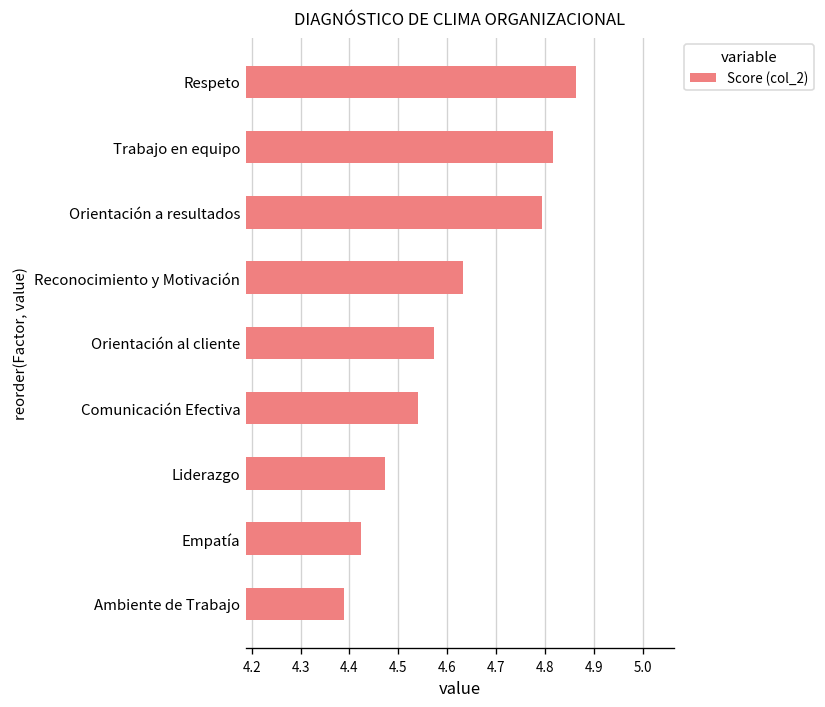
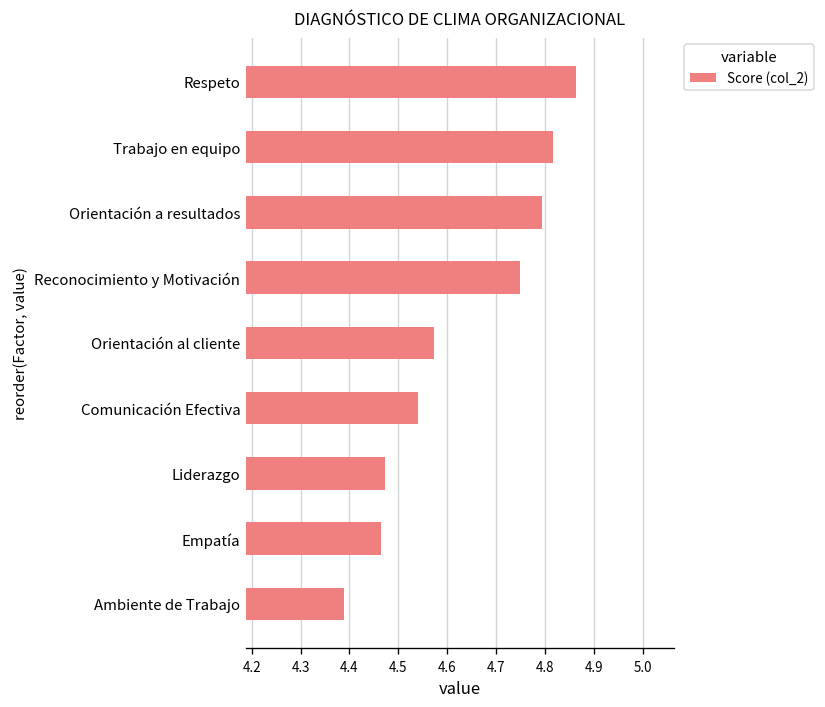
  {
    "Respeto": 4.86,
    "Trabajo en equipo": 4.82,
    "Orientación a resultados": 4.79,
-   "Reconocimiento y Motivación": 4.63,
+   "Reconocimiento y Motivación": 4.75,
    "Orientación al cliente": 4.57,
    "Comunicación Efectiva": 4.54,
    "Liderazgo": 4.47,
-   "Empatía": 4.42,
+   "Empatía": 4.47,
    "Ambiente de Trabajo": 4.39
  }
